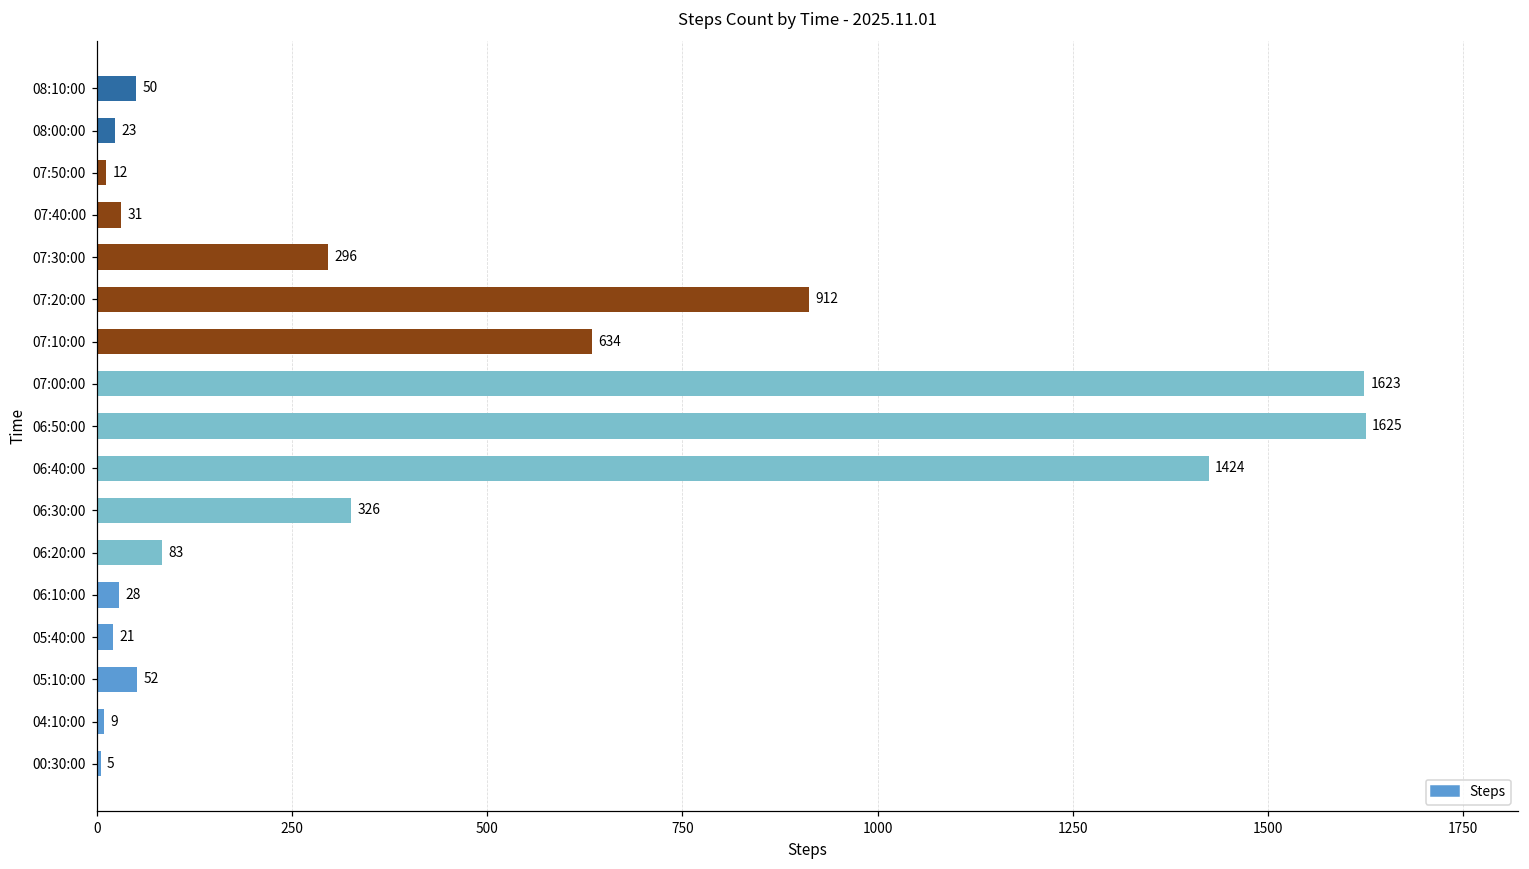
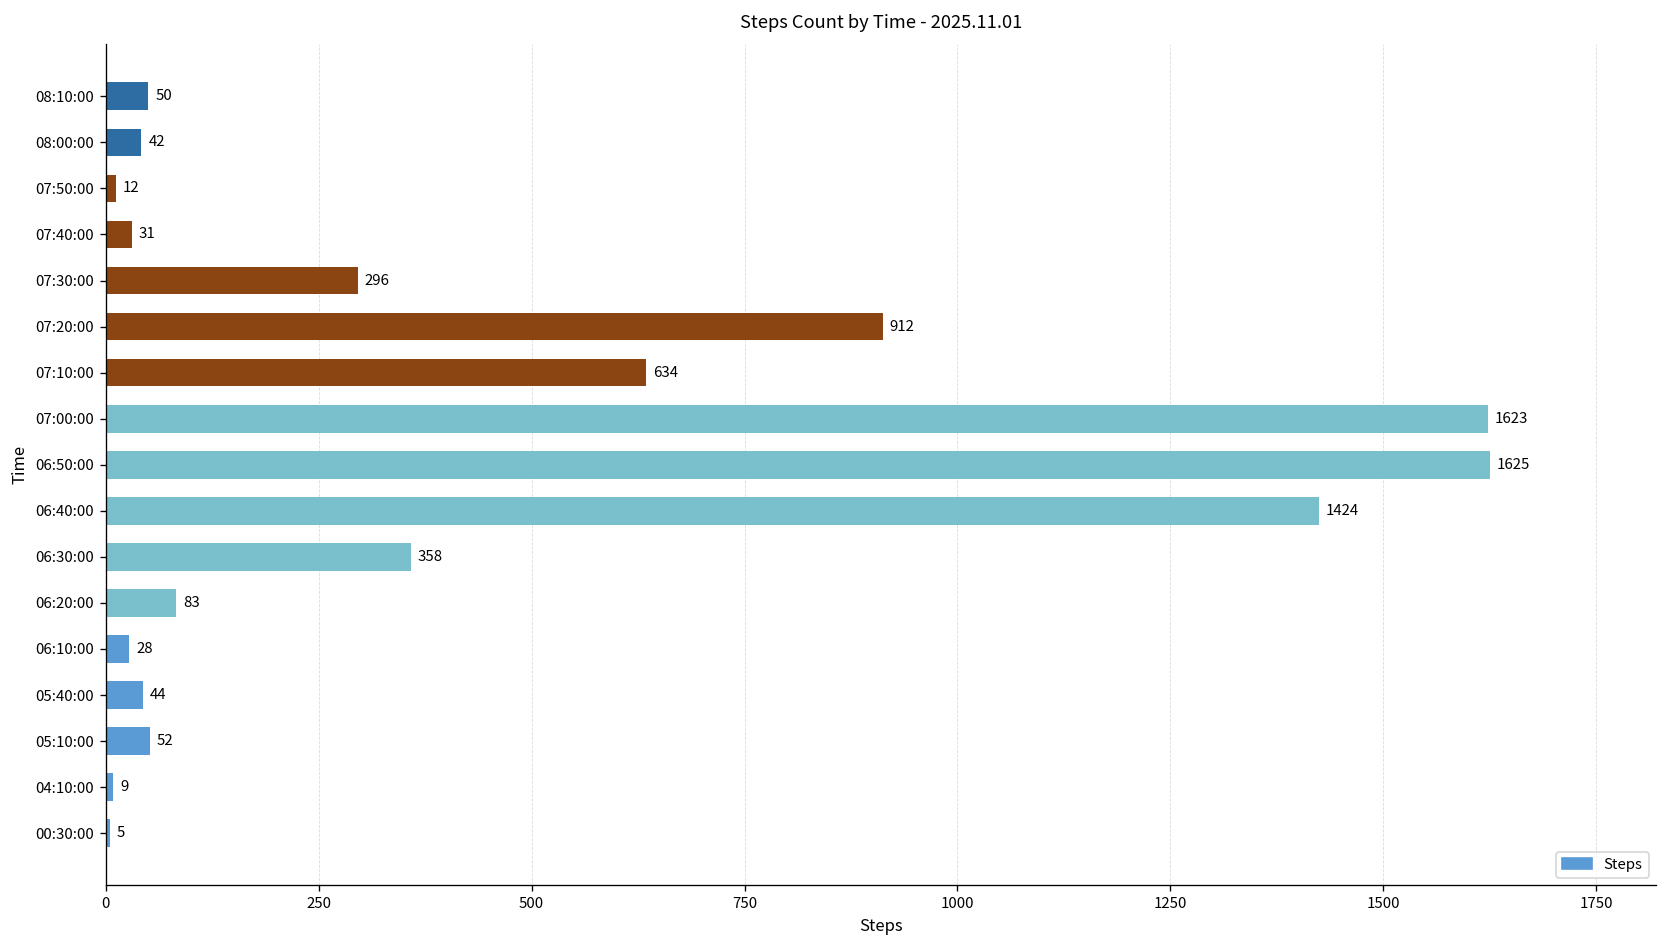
  {
    "08:10:00": 50,
-   "08:00:00": 23,
+   "08:00:00": 42,
    "07:50:00": 12,
    "07:40:00": 31,
    "07:30:00": 296,
    "07:20:00": 912,
    "07:10:00": 634,
    "07:00:00": 1623,
    "06:50:00": 1625,
    "06:40:00": 1424,
-   "06:30:00": 326,
+   "06:30:00": 358,
    "06:20:00": 83,
    "06:10:00": 28,
-   "05:40:00": 21,
+   "05:40:00": 44,
    "05:10:00": 52,
    "04:10:00": 9,
    "00:30:00": 5
  }
